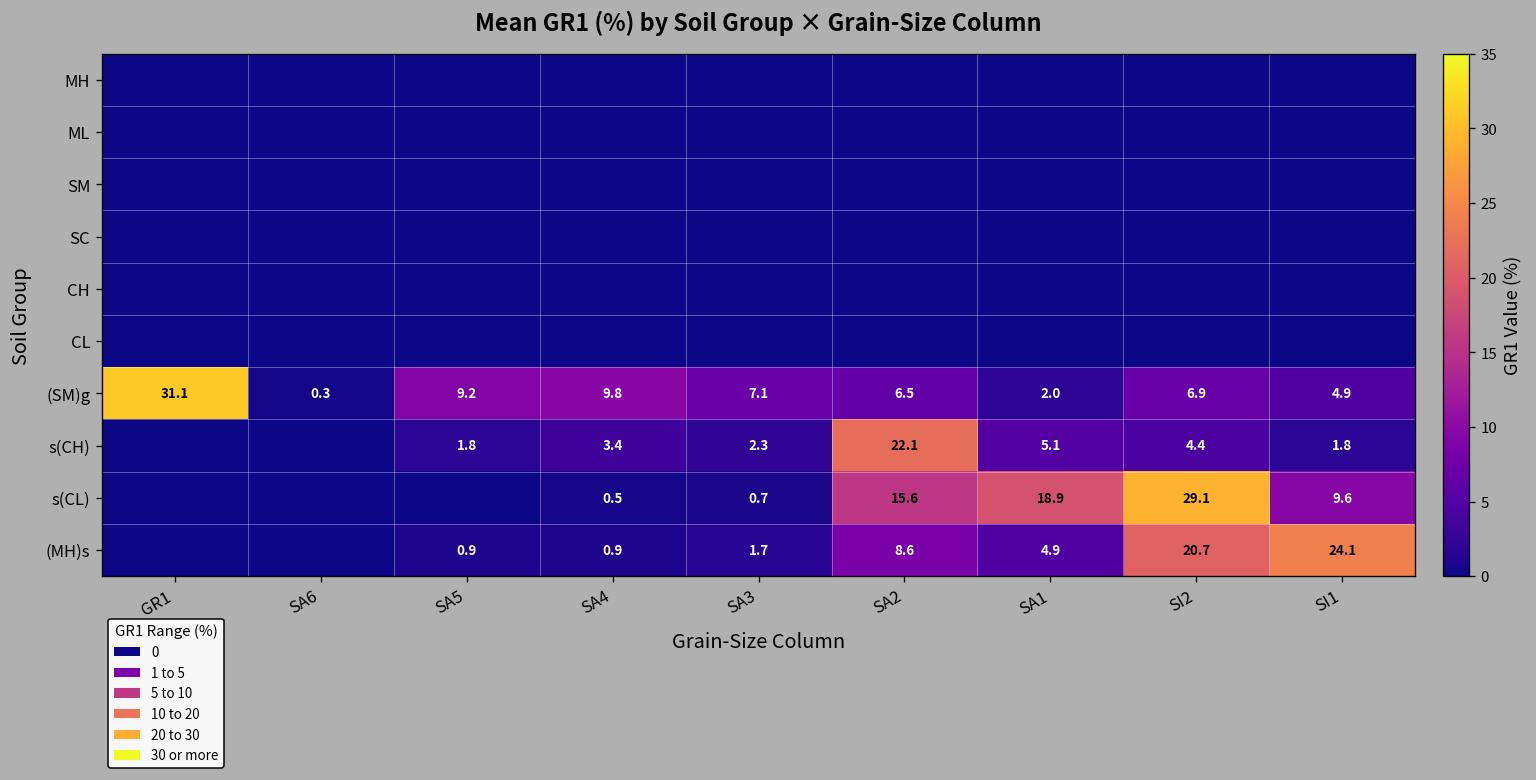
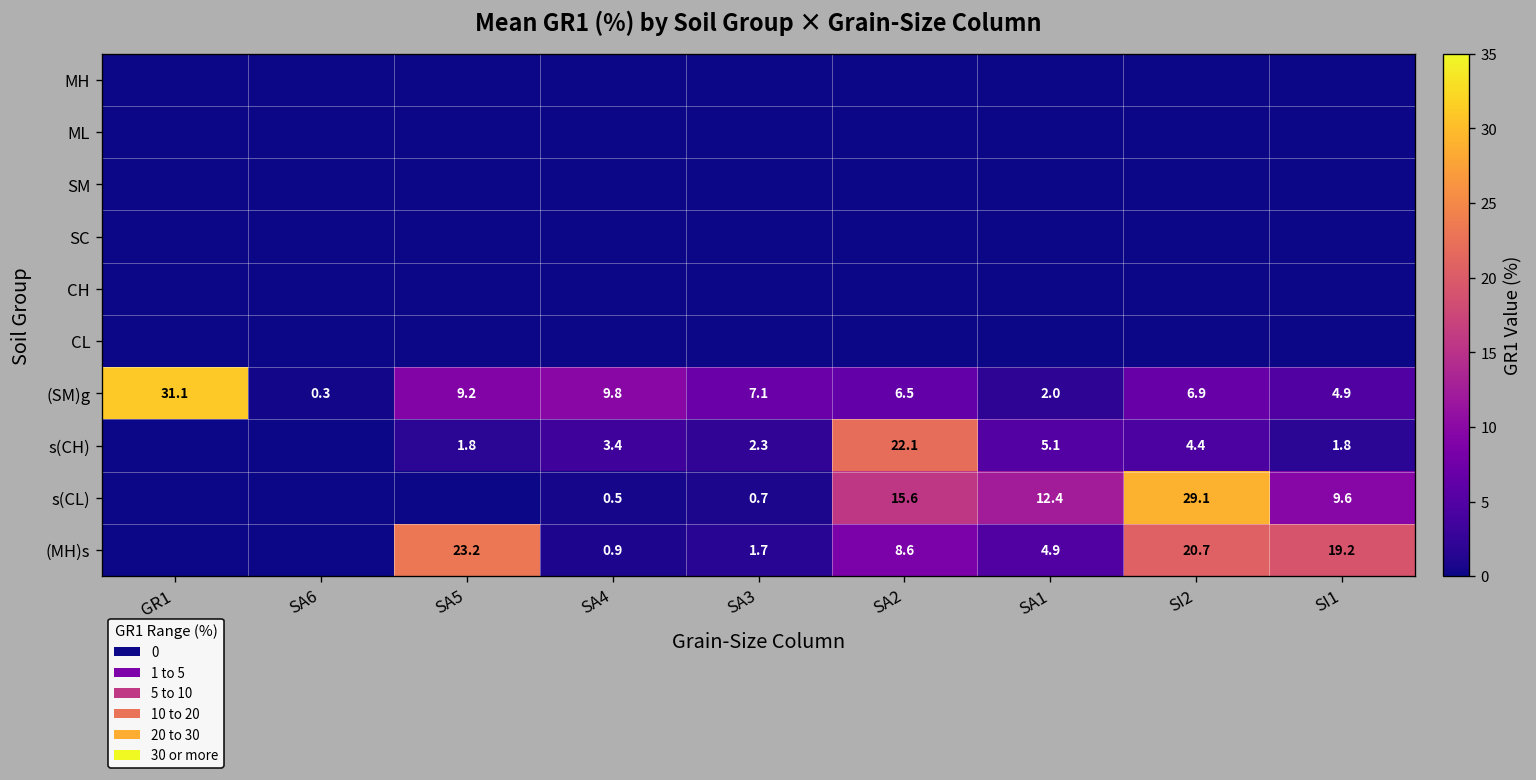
  {
    "(SM)g": {
      "GR1": 31.1,
      "SA6": 0.3,
      "SA5": 9.2,
      "SA4": 9.8,
      "SA3": 7.1,
      "SA2": 6.5,
      "SA1": 2.0,
      "SI2": 6.9,
      "SI1": 4.9
    },
    "s(CH)": {
      "SA5": 1.8,
      "SA4": 3.4,
      "SA3": 2.3,
      "SA2": 22.1,
      "SA1": 5.1,
      "SI2": 4.4,
      "SI1": 1.8
    },
    "s(CL)": {
      "SA4": 0.5,
      "SA3": 0.7,
      "SA2": 15.6,
-     "SA1": 18.9,
+     "SA1": 12.4,
      "SI2": 29.1,
      "SI1": 9.6
    },
    "(MH)s": {
-     "SA5": 0.9,
+     "SA5": 23.2,
      "SA4": 0.9,
      "SA3": 1.7,
      "SA2": 8.6,
      "SA1": 4.9,
      "SI2": 20.7,
-     "SI1": 24.1
+     "SI1": 19.2
    }
  }
